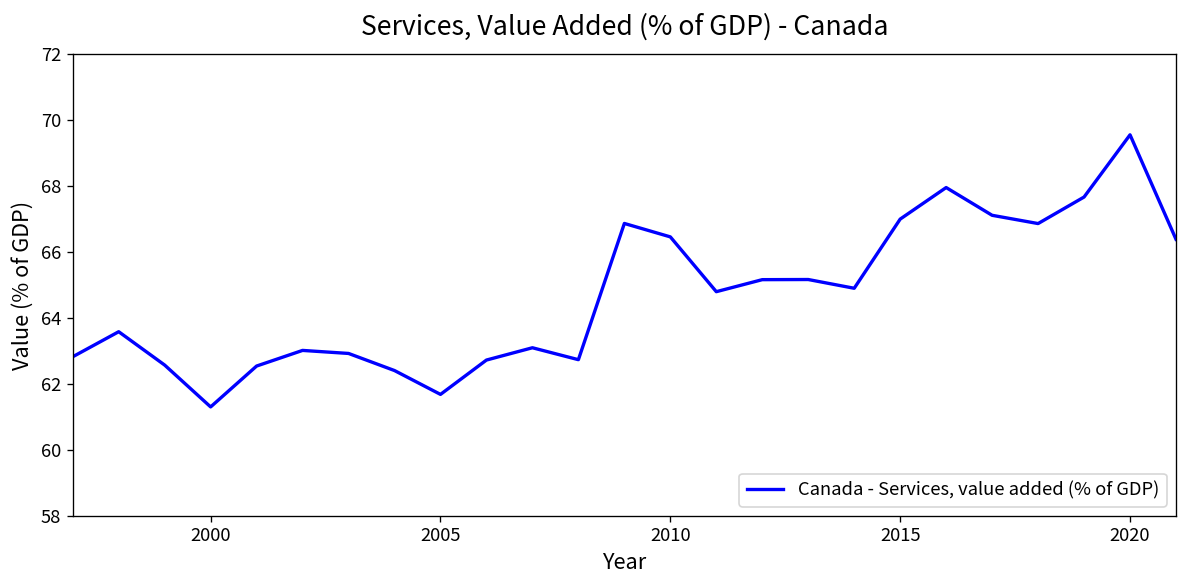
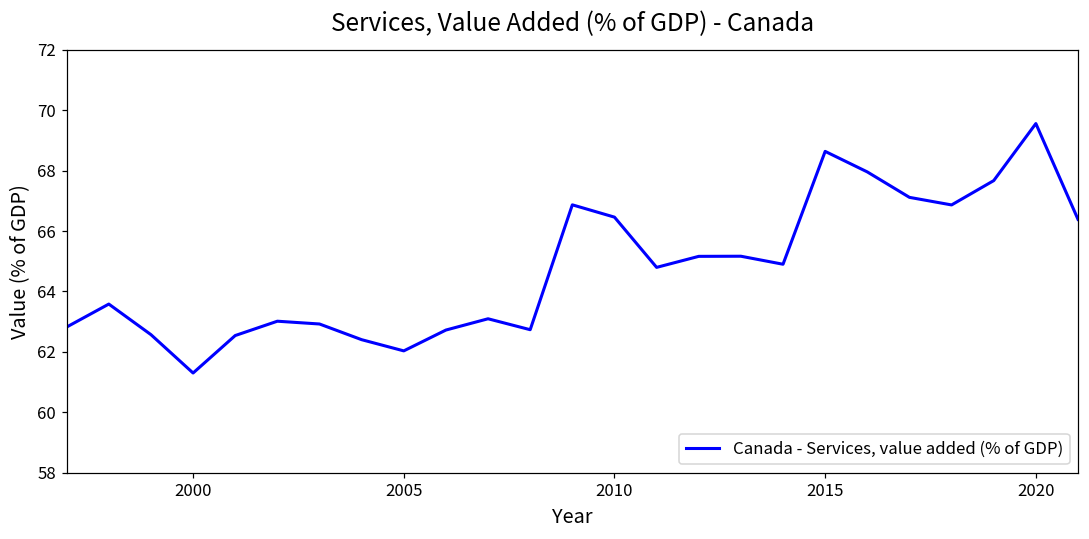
  {
    "2000": 61.3,
-   "2005": 61.7,
+   "2005": 62.0,
    "2010": 66.5,
-   "2015": 67.0,
+   "2015": 68.6,
    "2020": 69.6
  }
